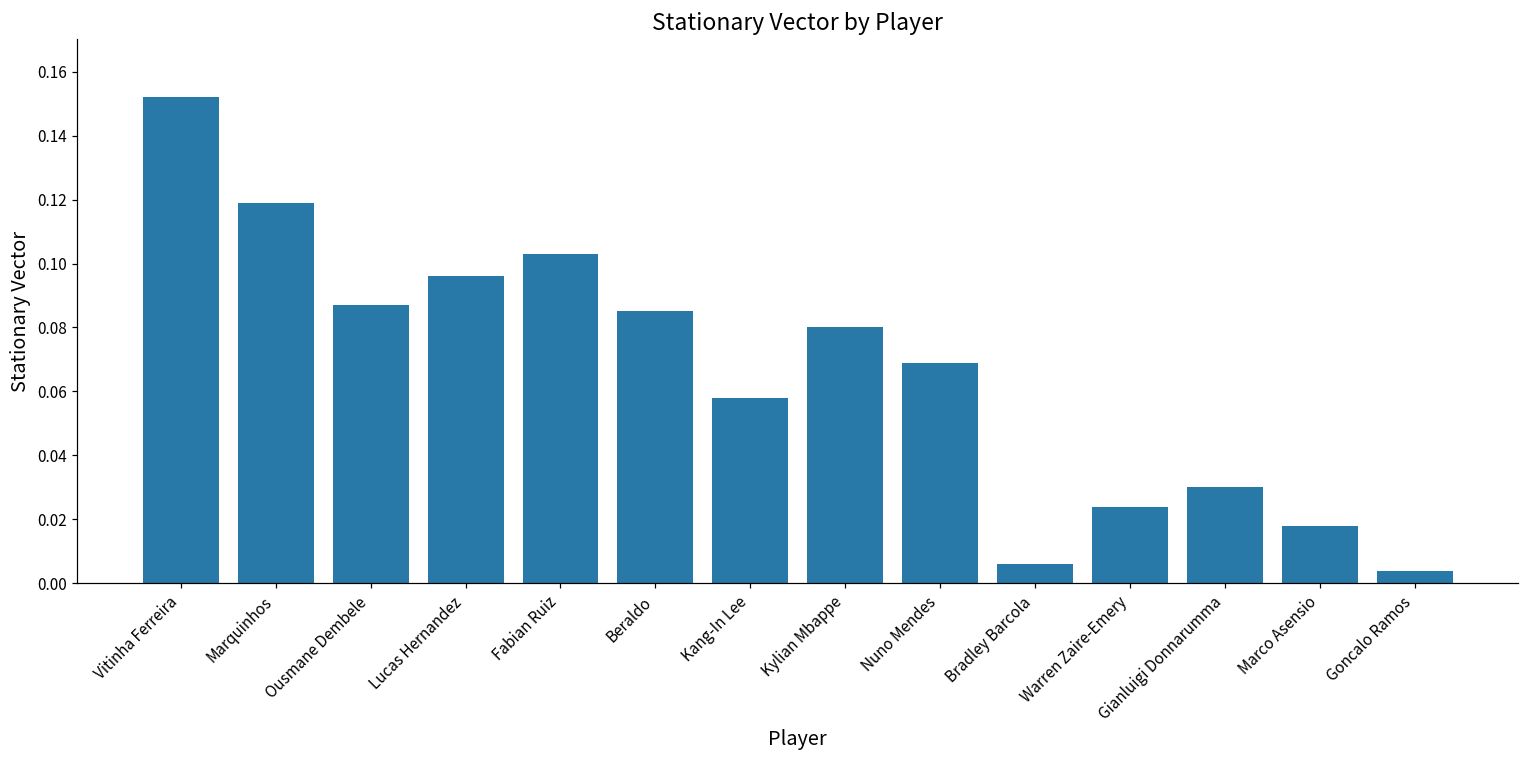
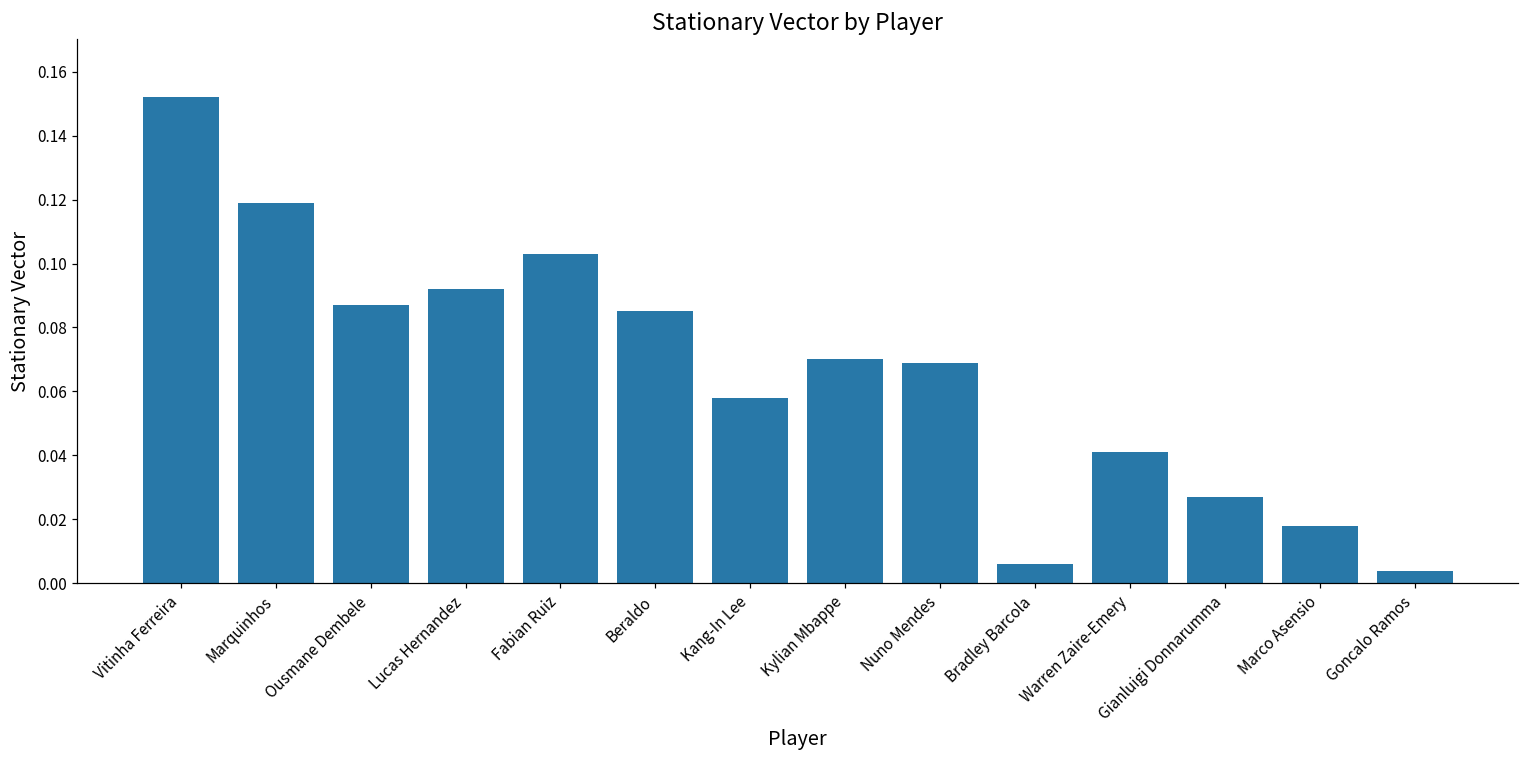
  {
    "Vitinha Ferreira": 0.152,
    "Marquinhos": 0.119,
    "Ousmane Dembele": 0.087,
-   "Lucas Hernandez": 0.096,
+   "Lucas Hernandez": 0.092,
    "Fabian Ruiz": 0.103,
    "Beraldo": 0.085,
    "Kang-In Lee": 0.058,
-   "Kylian Mbappe": 0.08,
+   "Kylian Mbappe": 0.07,
    "Nuno Mendes": 0.069,
    "Bradley Barcola": 0.006,
-   "Warren Zaire-Emery": 0.024,
-   "Gianluigi Donnarumma": 0.030,
+   "Warren Zaire-Emery": 0.041,
+   "Gianluigi Donnarumma": 0.027,
    "Marco Asensio": 0.018,
    "Goncalo Ramos": 0.004
  }
